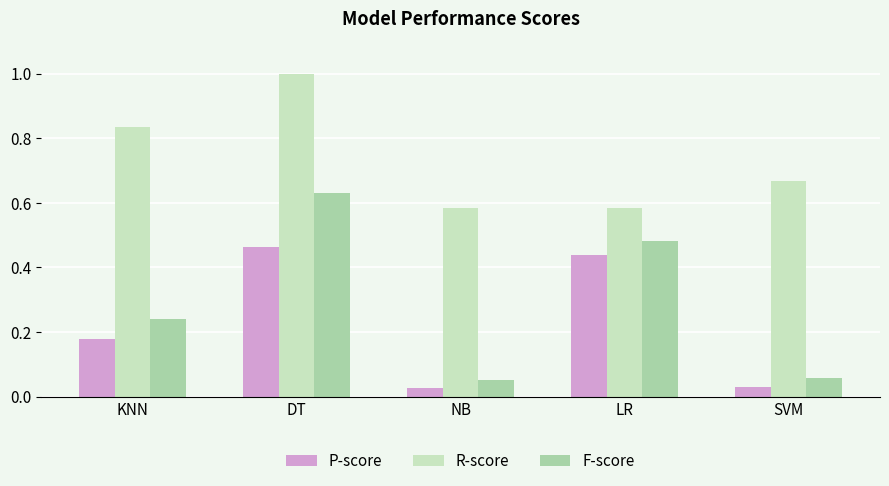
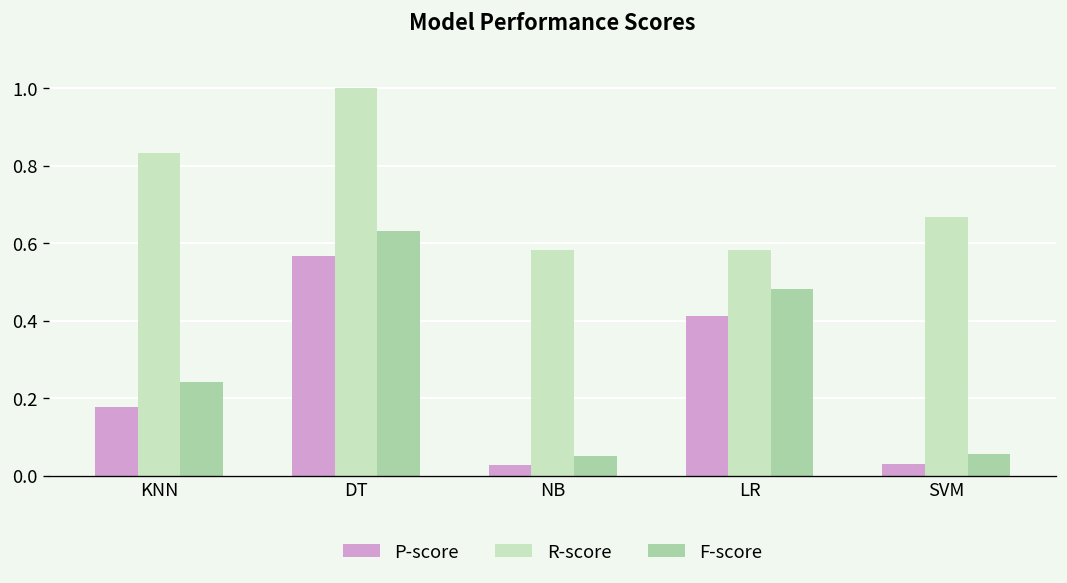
  {
    "P-score": {
      "KNN": 0.18,
-     "DT": 0.46,
+     "DT": 0.57,
      "NB": 0.03,
-     "LR": 0.44,
+     "LR": 0.41,
      "SVM": 0.03
    }
  }
